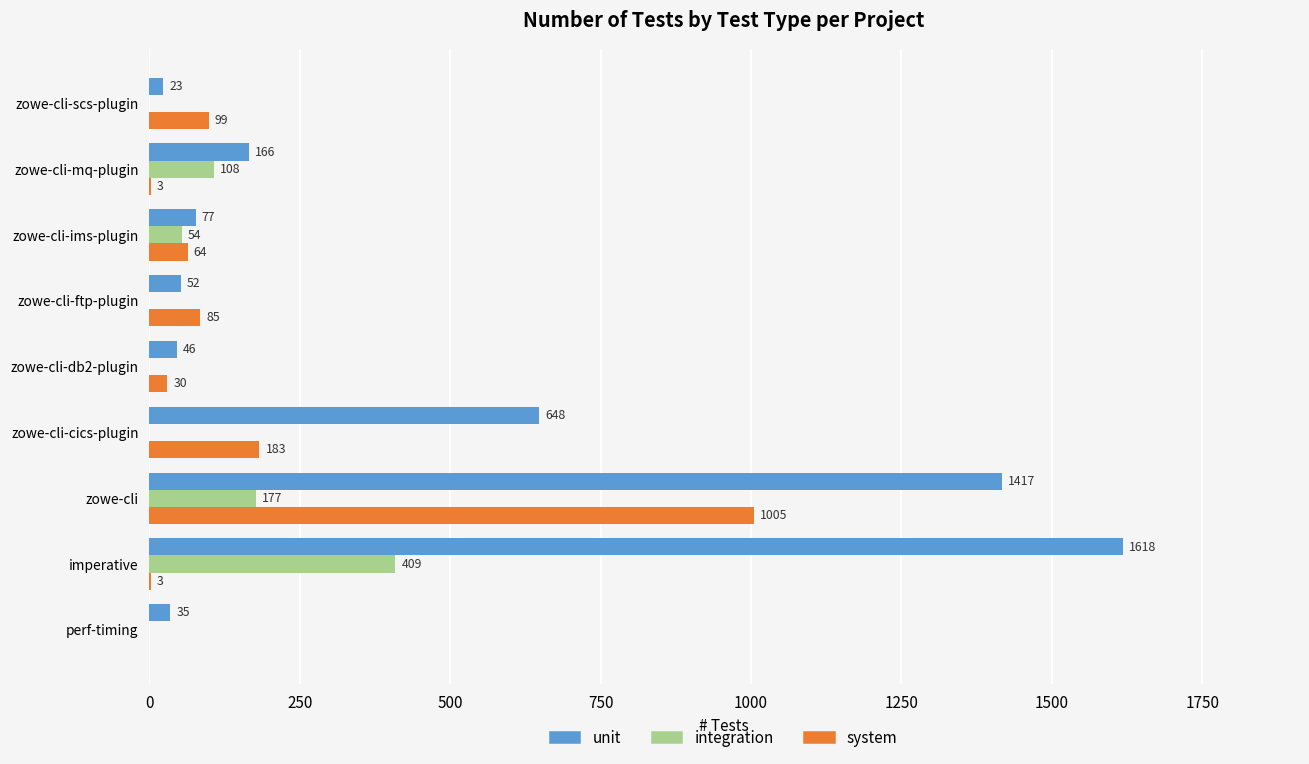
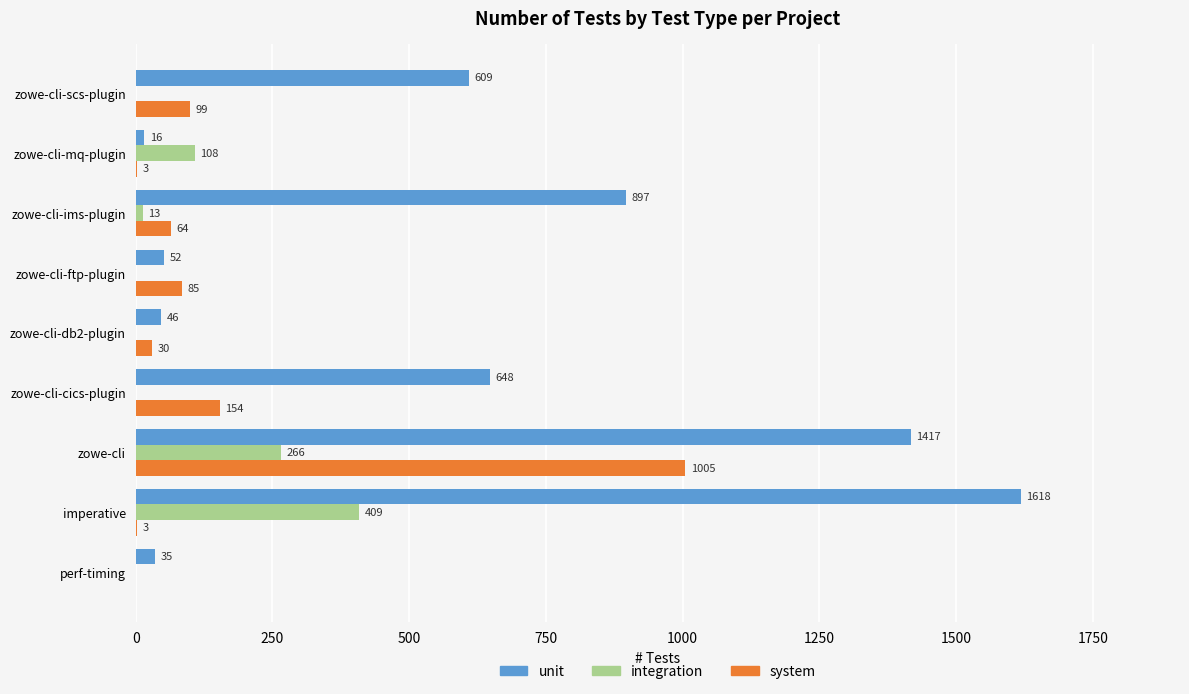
  {
    "unit": {
-     "zowe-cli-scs-plugin": 23,
-     "zowe-cli-mq-plugin": 166,
-     "zowe-cli-ims-plugin": 77,
+     "zowe-cli-scs-plugin": 609,
+     "zowe-cli-mq-plugin": 16,
+     "zowe-cli-ims-plugin": 897,
      "zowe-cli-ftp-plugin": 52,
      "zowe-cli-db2-plugin": 46,
      "zowe-cli-cics-plugin": 648,
      "zowe-cli": 1417,
      "imperative": 1618,
      "perf-timing": 35
    },
    "integration": {
      "zowe-cli-mq-plugin": 108,
-     "zowe-cli-ims-plugin": 54,
-     "zowe-cli": 177,
+     "zowe-cli-ims-plugin": 13,
+     "zowe-cli": 266,
      "imperative": 409
    },
    "system": {
      "zowe-cli-scs-plugin": 99,
      "zowe-cli-mq-plugin": 3,
      "zowe-cli-ims-plugin": 64,
      "zowe-cli-ftp-plugin": 85,
      "zowe-cli-db2-plugin": 30,
-     "zowe-cli-cics-plugin": 183,
+     "zowe-cli-cics-plugin": 154,
      "zowe-cli": 1005,
      "imperative": 3
    }
  }
